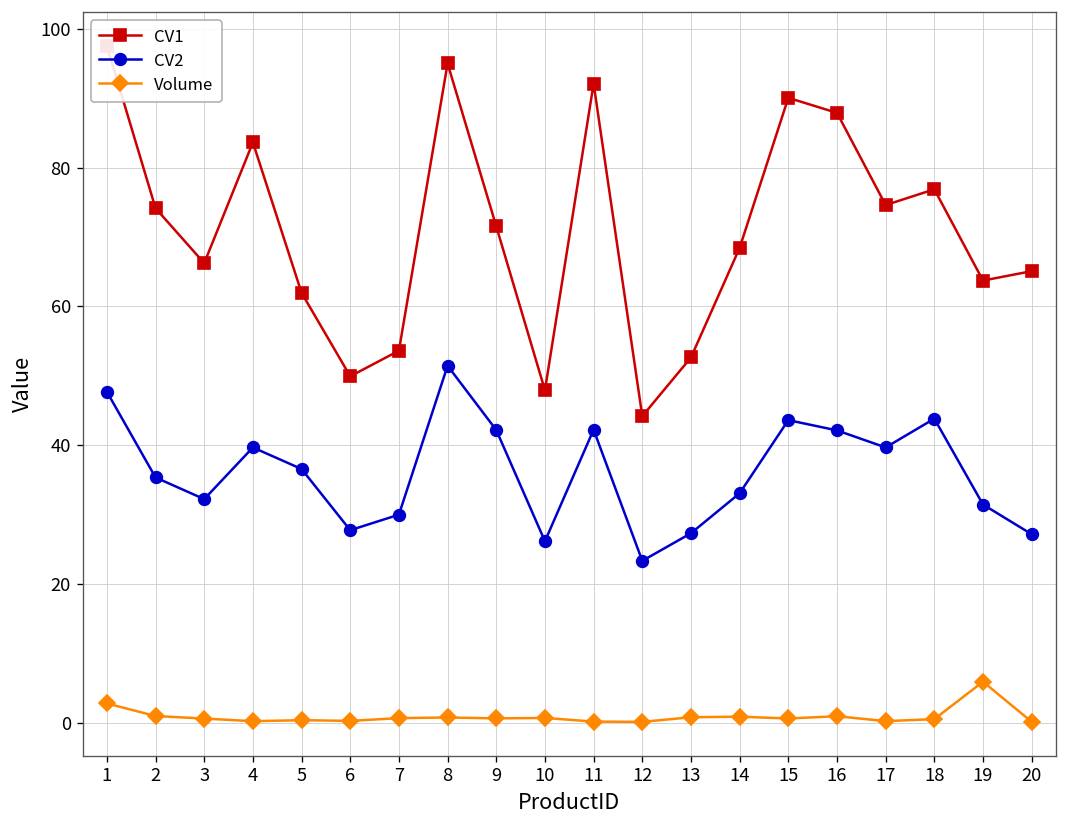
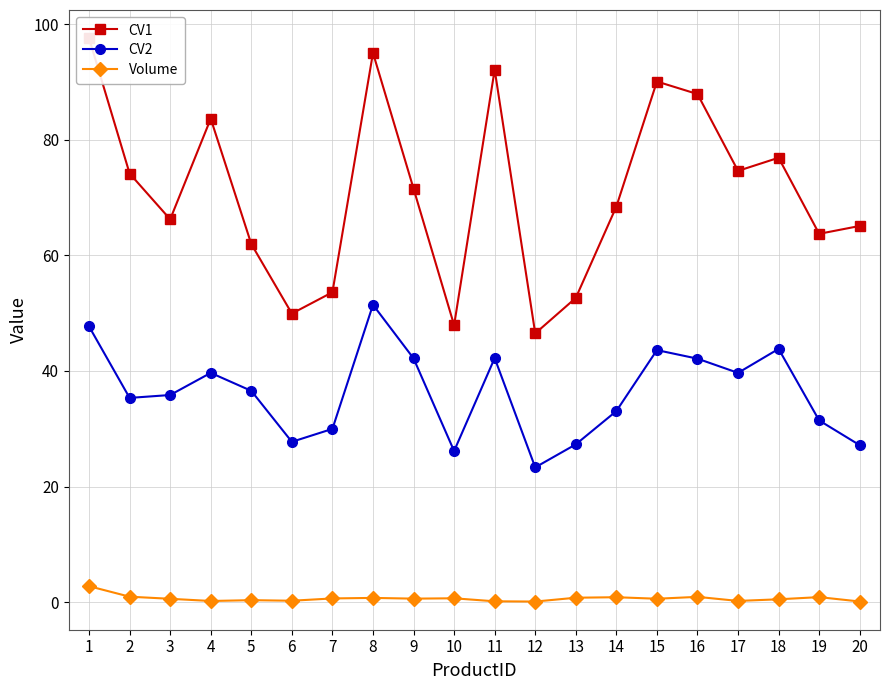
  {
    "CV1": {
      "2": 74,
      "3": 66,
      "4": 84,
      "5": 62,
      "6": 50,
      "7": 54,
      "8": 95,
      "9": 72,
      "10": 48,
      "11": 92,
-     "12": 44,
+     "12": 46,
      "13": 53,
      "14": 68,
      "15": 90,
      "16": 88,
      "17": 75,
      "18": 77,
      "19": 64,
      "20": 65
    },
    "CV2": {
      "1": 48,
      "2": 35,
-     "3": 32,
+     "3": 36,
      "4": 40,
      "5": 37,
      "6": 28,
      "7": 30,
      "8": 51,
      "9": 42,
      "10": 26,
      "11": 42,
      "12": 23,
      "13": 27,
      "14": 33,
      "15": 44,
      "16": 42,
      "17": 40,
      "18": 44,
      "19": 31,
      "20": 27
    },
    "Volume": {
      "1": 3,
      "2": 1,
      "3": 1,
      "4": 0,
      "5": 0,
      "6": 0,
      "7": 1,
      "8": 1,
      "9": 1,
      "10": 1,
      "11": 0,
      "12": 0,
      "13": 1,
      "14": 1,
      "15": 1,
      "16": 1,
      "17": 0,
      "18": 0,
-     "19": 6,
+     "19": 1,
      "20": 0
    }
  }
